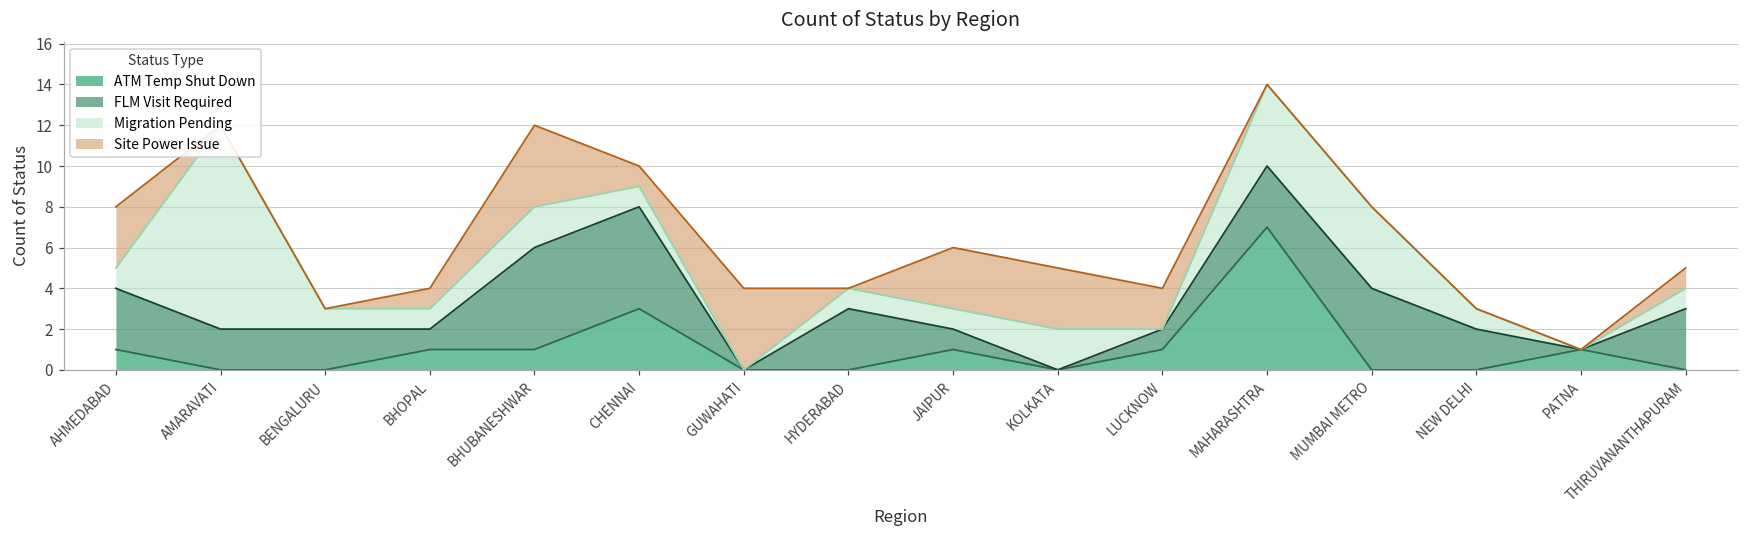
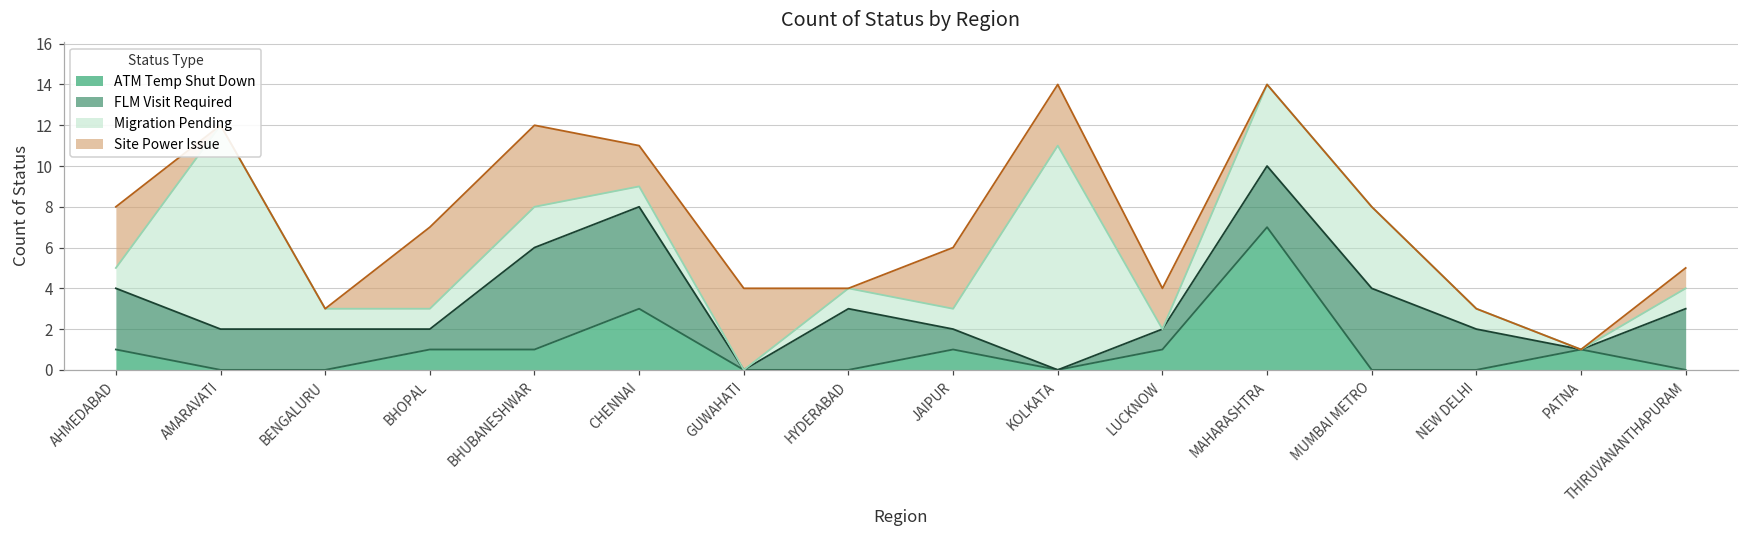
  {
    "Migration Pending": {
      "AHMEDABAD": 1,
      "BHOPAL": 1,
      "BHUBANESHWAR": 2,
      "CHENNAI": 1,
      "JAIPUR": 1,
-     "KOLKATA": 2,
+     "KOLKATA": 11,
      "THIRUVANANTHAPURAM": 1
    },
    "Site Power Issue": {
      "AHMEDABAD": 3,
-     "BHOPAL": 1,
+     "BHOPAL": 4,
      "BHUBANESHWAR": 4,
-     "CHENNAI": 1,
+     "CHENNAI": 2,
      "GUWAHATI": 4,
      "JAIPUR": 3,
      "KOLKATA": 3,
      "LUCKNOW": 2,
      "THIRUVANANTHAPURAM": 1
    }
  }
